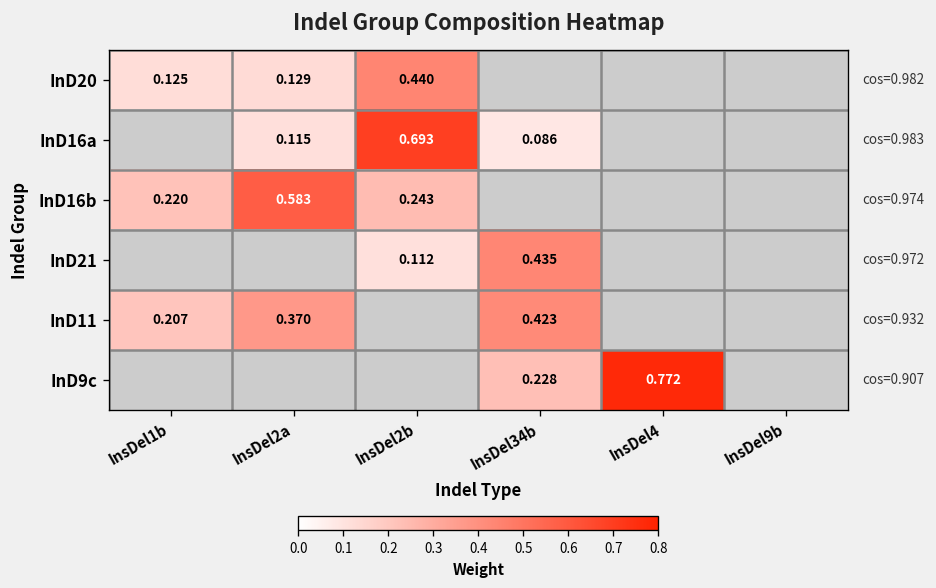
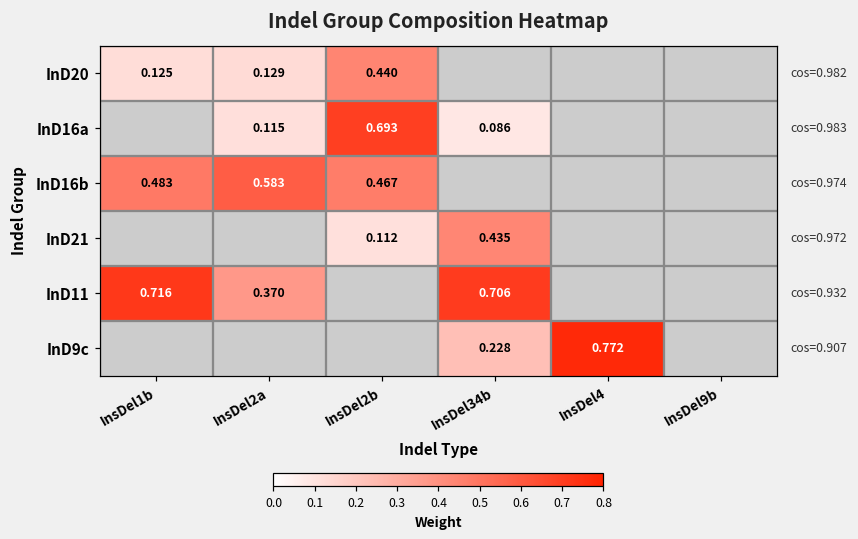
  {
    "InD20": {
      "InsDel1b": 0.125,
      "InsDel2a": 0.129,
      "InsDel2b": 0.440
    },
    "InD16a": {
      "InsDel2a": 0.115,
      "InsDel2b": 0.693,
      "InsDel34b": 0.086
    },
    "InD16b": {
-     "InsDel1b": 0.220,
+     "InsDel1b": 0.483,
      "InsDel2a": 0.583,
-     "InsDel2b": 0.243
+     "InsDel2b": 0.467
    },
    "InD21": {
      "InsDel2b": 0.112,
      "InsDel34b": 0.435
    },
    "InD11": {
-     "InsDel1b": 0.207,
+     "InsDel1b": 0.716,
      "InsDel2a": 0.370,
-     "InsDel34b": 0.423
+     "InsDel34b": 0.706
    },
    "InD9c": {
      "InsDel34b": 0.228,
      "InsDel4": 0.772
    }
  }
